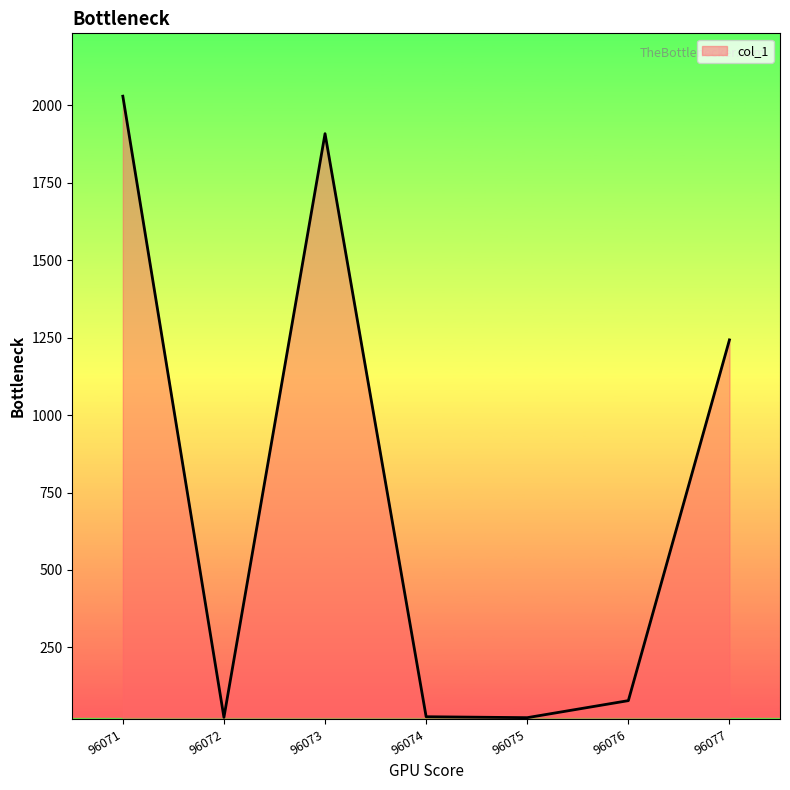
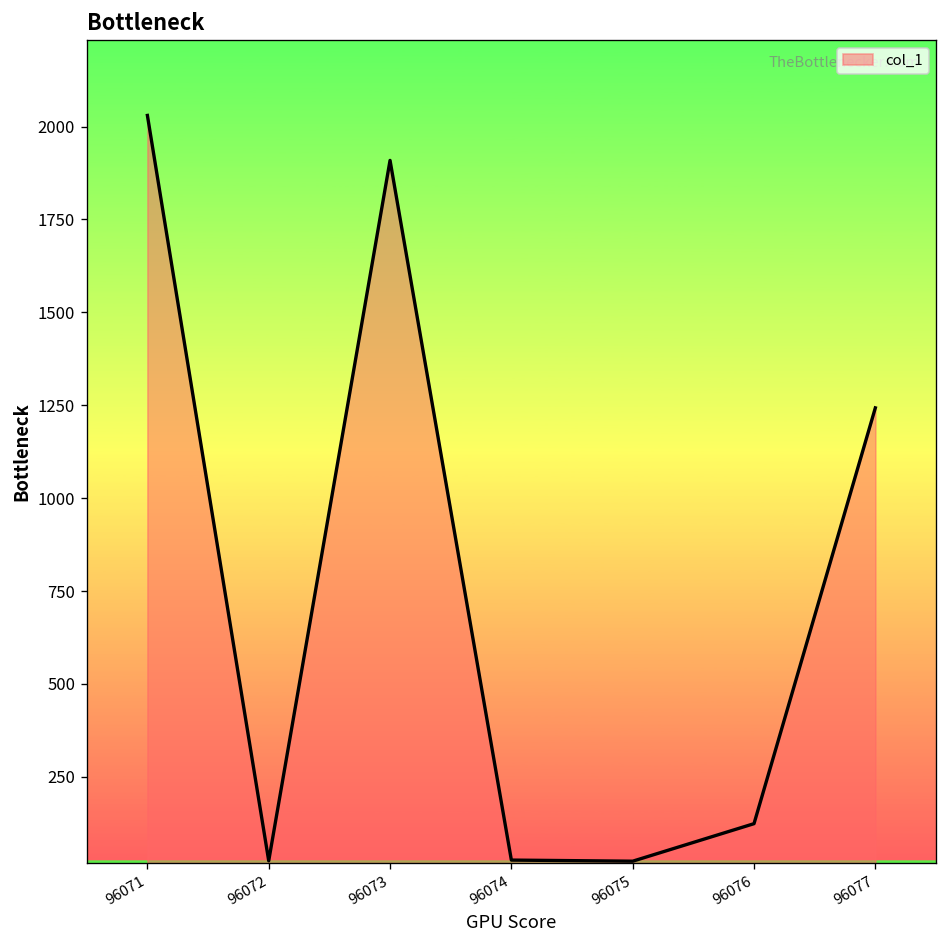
  {
    "96071": 2030,
    "96072": 20,
    "96073": 1910,
    "96074": 30,
-   "96076": 80,
+   "96076": 120,
    "96077": 1240
  }
